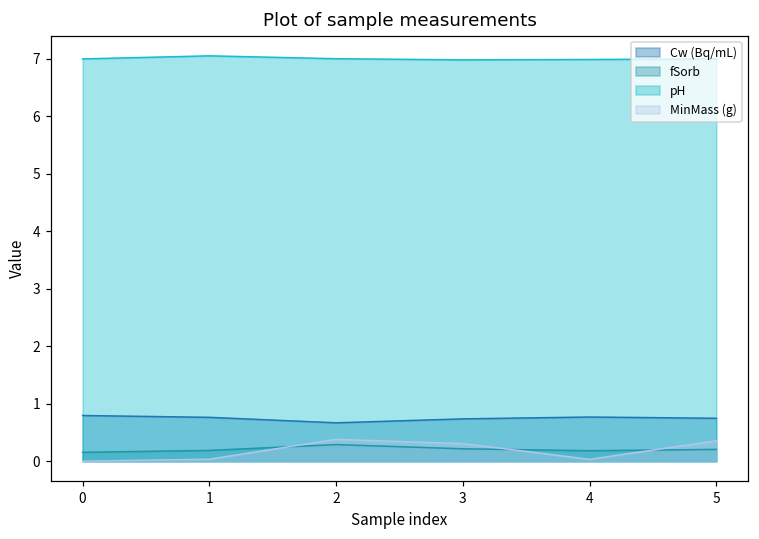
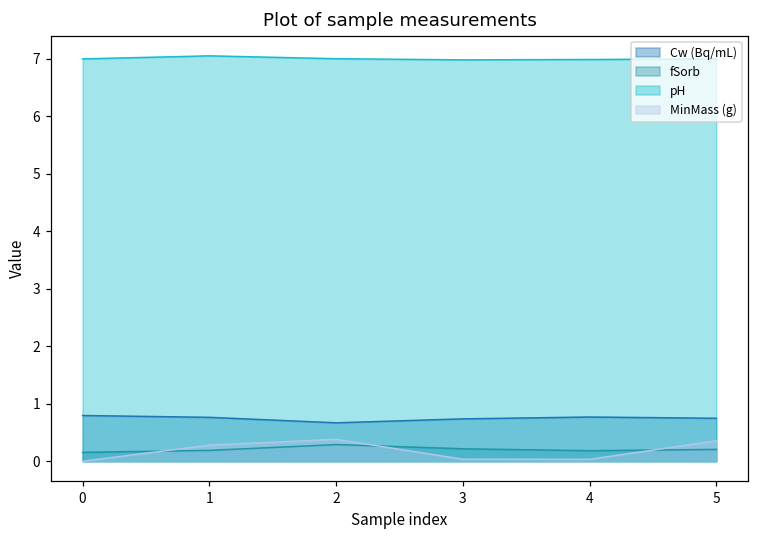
  {
    "MinMass (g)": {
      "0": 0.0,
-     "1": 0.0,
+     "1": 0.3,
      "2": 0.4,
-     "3": 0.3,
+     "3": 0.0,
      "4": 0.0,
      "5": 0.4
    }
  }
